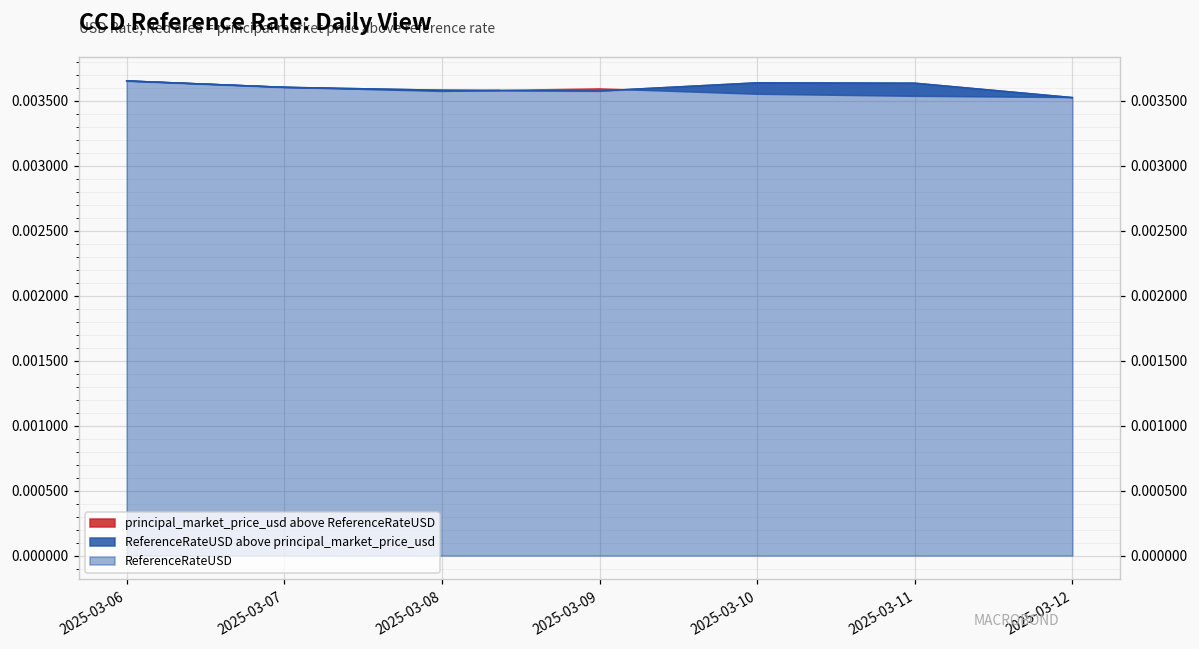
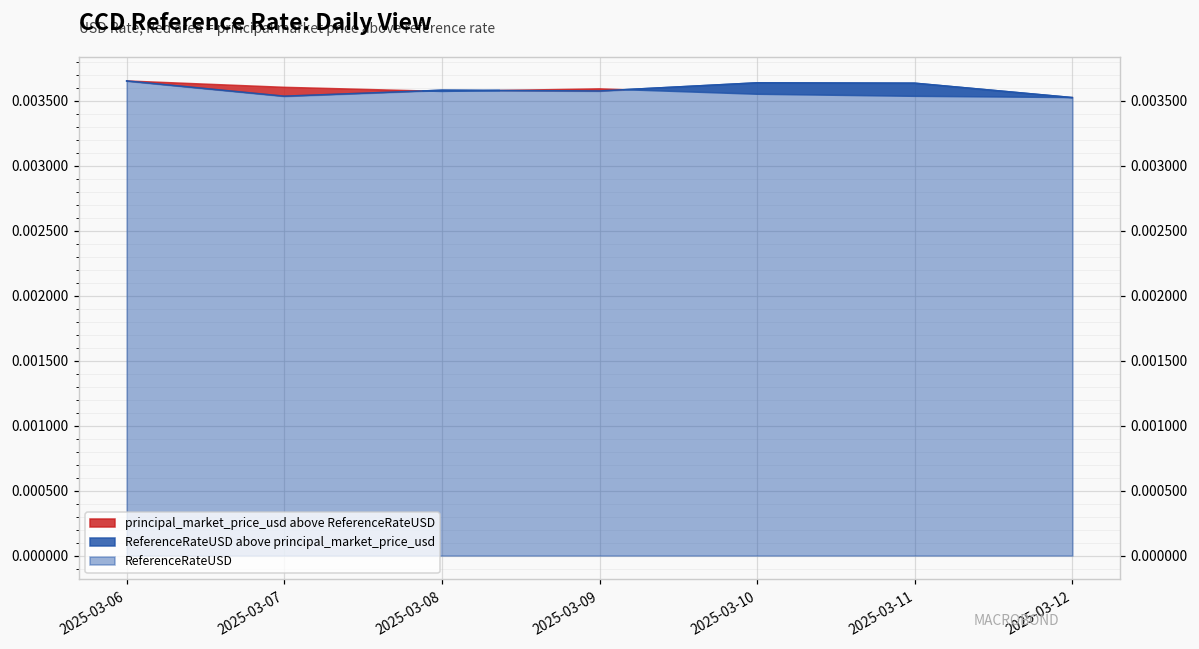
  {
    "2025-03-06": 0.00365,
-   "2025-03-07": 0.00360,
+   "2025-03-07": 0.00353,
    "2025-03-08": 0.00358,
    "2025-03-09": 0.00357,
    "2025-03-10": 0.00364,
    "2025-03-11": 0.00363,
    "2025-03-12": 0.00352
  }
